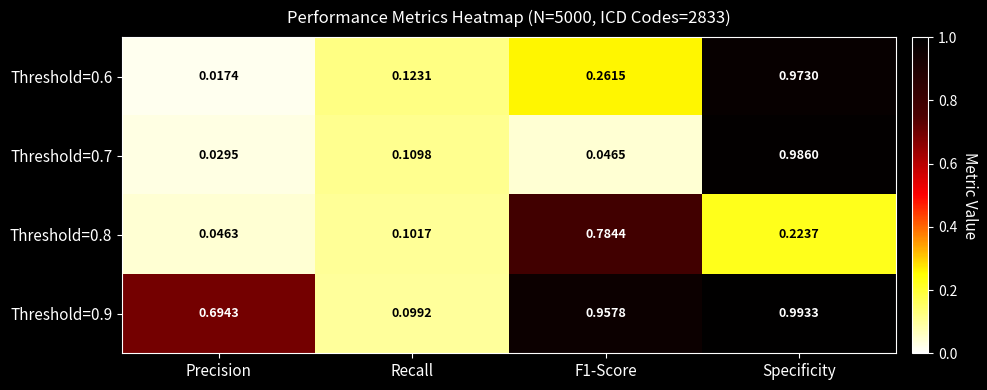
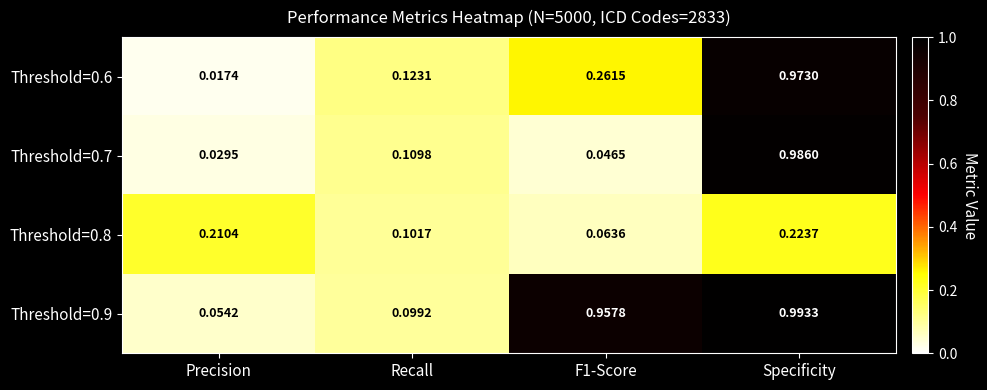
  {
    "Threshold=0.6": {
      "Precision": 0.0174,
      "Recall": 0.1231,
      "F1-Score": 0.2615,
      "Specificity": 0.9730
    },
    "Threshold=0.7": {
      "Precision": 0.0295,
      "Recall": 0.1098,
      "F1-Score": 0.0465,
      "Specificity": 0.9860
    },
    "Threshold=0.8": {
-     "Precision": 0.0463,
+     "Precision": 0.2104,
      "Recall": 0.1017,
-     "F1-Score": 0.7844,
+     "F1-Score": 0.0636,
      "Specificity": 0.2237
    },
    "Threshold=0.9": {
-     "Precision": 0.6943,
+     "Precision": 0.0542,
      "Recall": 0.0992,
      "F1-Score": 0.9578,
      "Specificity": 0.9933
    }
  }
